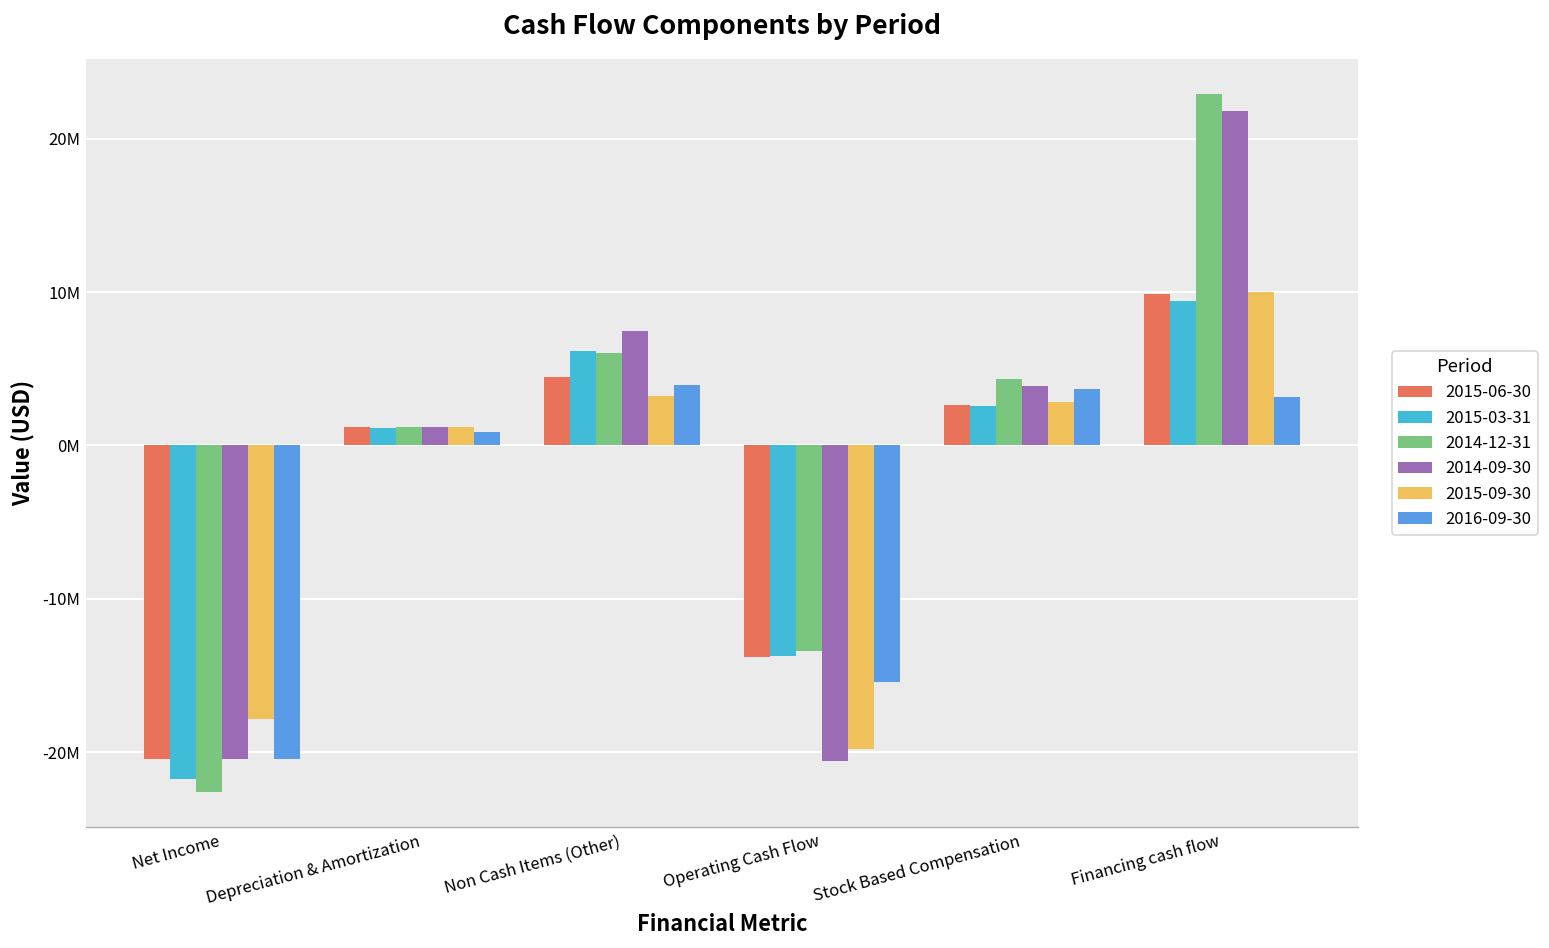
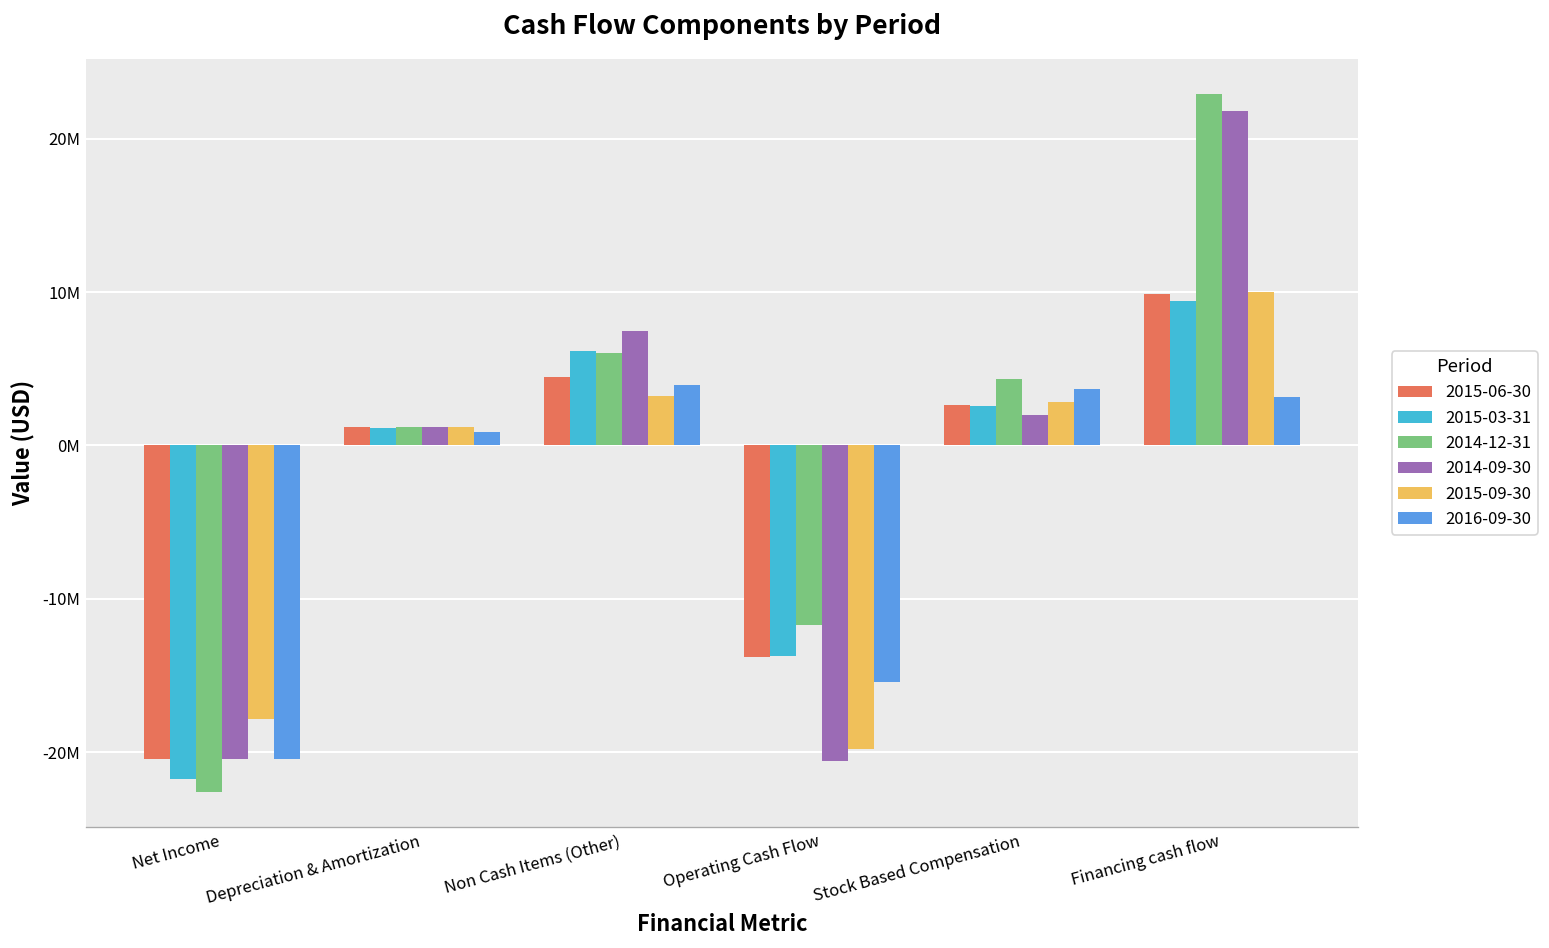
  {
    "2015-06-30": {
      "Net Income": -20500000,
      "Depreciation & Amortization": 1200000,
      "Non Cash Items (Other)": 4400000,
      "Operating Cash Flow": -13800000,
      "Stock Based Compensation": 2700000,
      "Financing cash flow": 9900000
    },
    "2014-12-31": {
      "Net Income": -22600000,
      "Depreciation & Amortization": 1200000,
      "Non Cash Items (Other)": 6000000,
-     "Operating Cash Flow": -13400000,
+     "Operating Cash Flow": -11700000,
      "Stock Based Compensation": 4300000,
      "Financing cash flow": 22900000
    },
    "2014-09-30": {
      "Net Income": -20400000,
      "Depreciation & Amortization": 1200000,
      "Non Cash Items (Other)": 7400000,
      "Operating Cash Flow": -20600000,
-     "Stock Based Compensation": 3900000,
+     "Stock Based Compensation": 2000000,
      "Financing cash flow": 21800000
    },
    "2015-09-30": {
      "Net Income": -17900000,
      "Depreciation & Amortization": 1200000,
      "Non Cash Items (Other)": 3200000,
      "Operating Cash Flow": -19800000,
      "Stock Based Compensation": 2800000,
      "Financing cash flow": 10000000
    }
  }
